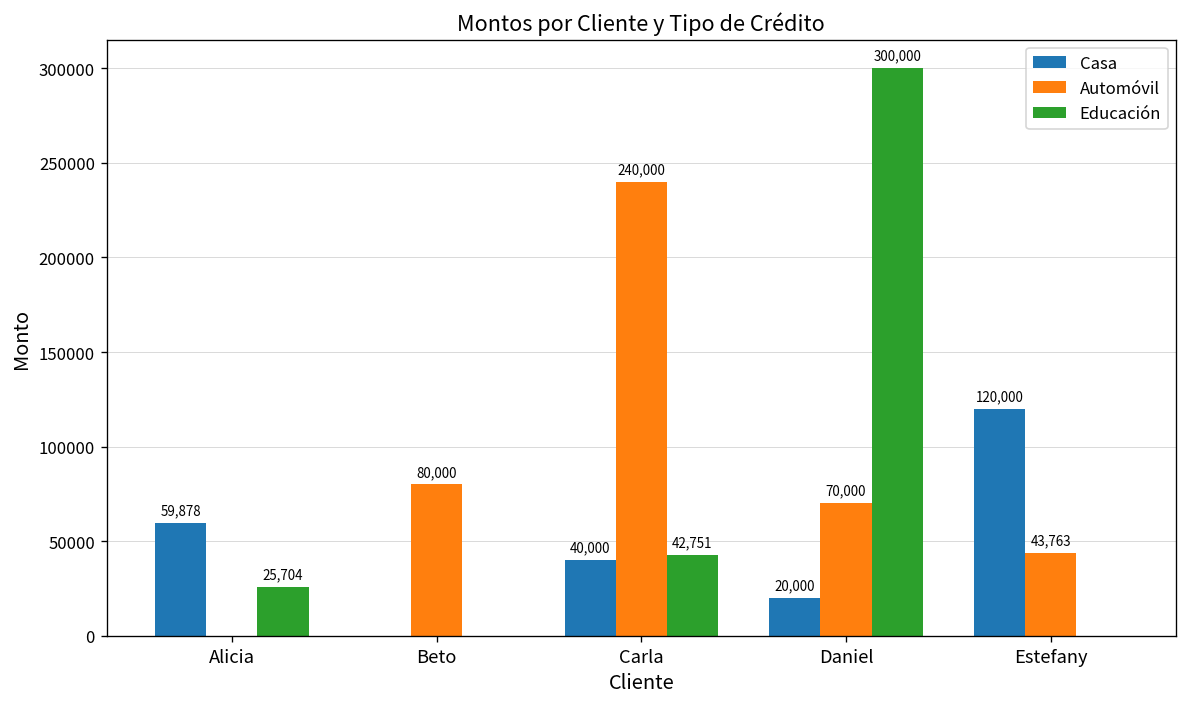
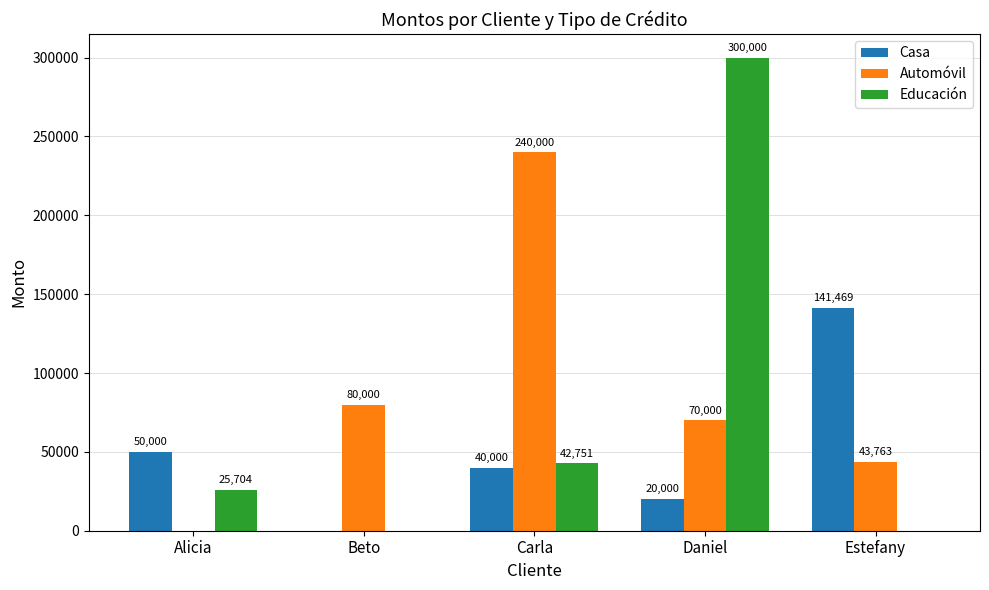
  {
    "Casa": {
-     "Alicia": "59,878",
+     "Alicia": "50,000",
      "Carla": "40,000",
      "Daniel": "20,000",
-     "Estefany": "120,000"
+     "Estefany": "141,469"
    },
    "Automóvil": {
      "Beto": "80,000",
      "Carla": "240,000",
      "Daniel": "70,000",
      "Estefany": "43,763"
    },
    "Educación": {
      "Alicia": "25,704",
      "Carla": "42,751",
      "Daniel": "300,000"
    }
  }
